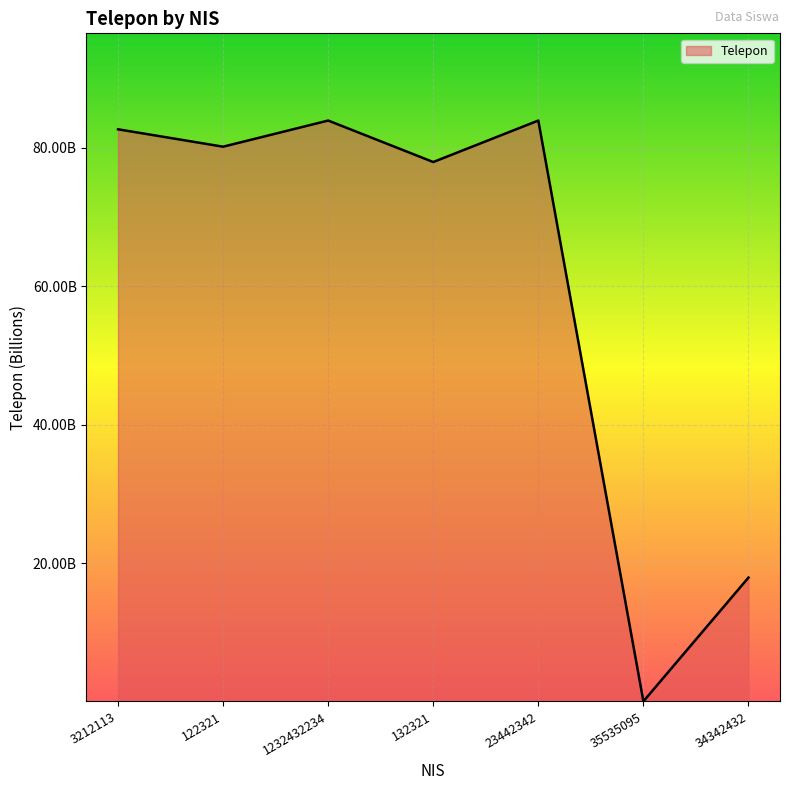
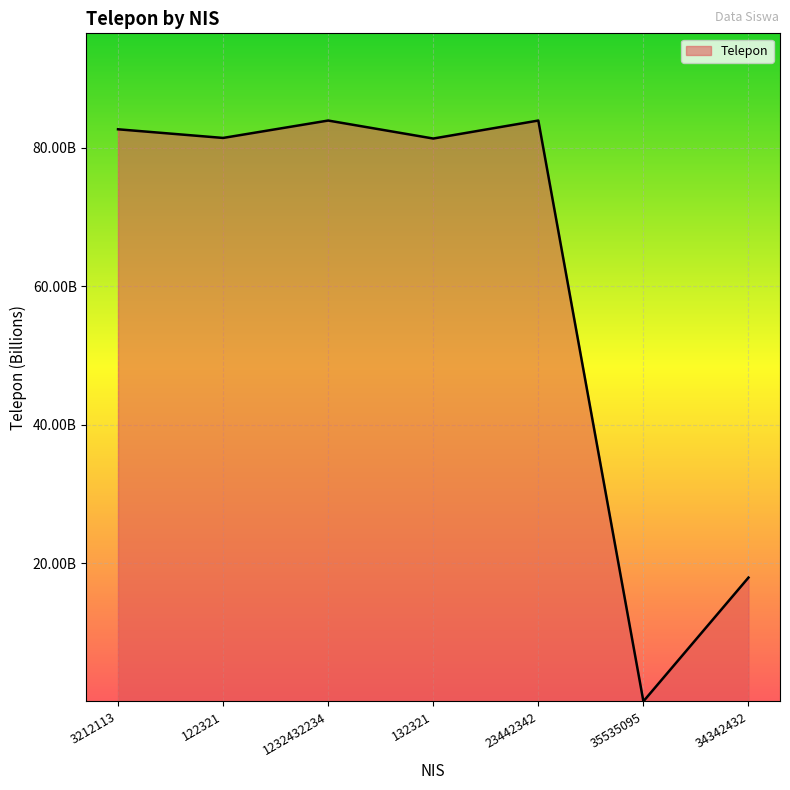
  {
    "3212113": 83000000000,
-   "122321": 80000000000,
+   "122321": 81000000000,
    "1232432234": 84000000000,
-   "132321": 78000000000,
+   "132321": 81000000000,
    "23442342": 84000000000,
    "35535095": 0,
    "34342432": 18000000000
  }
